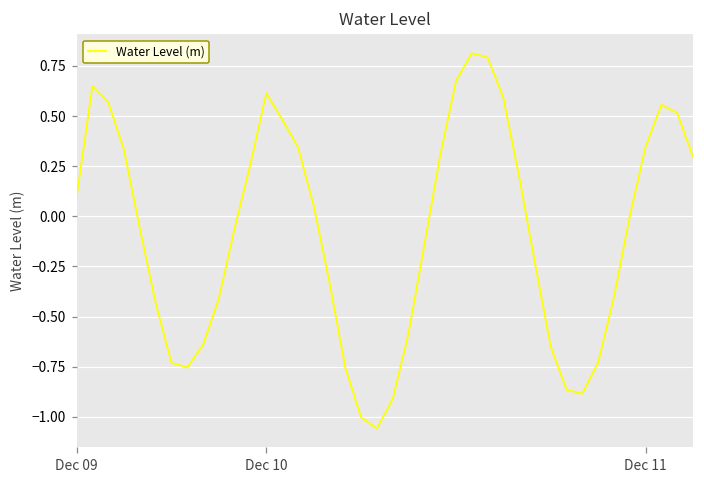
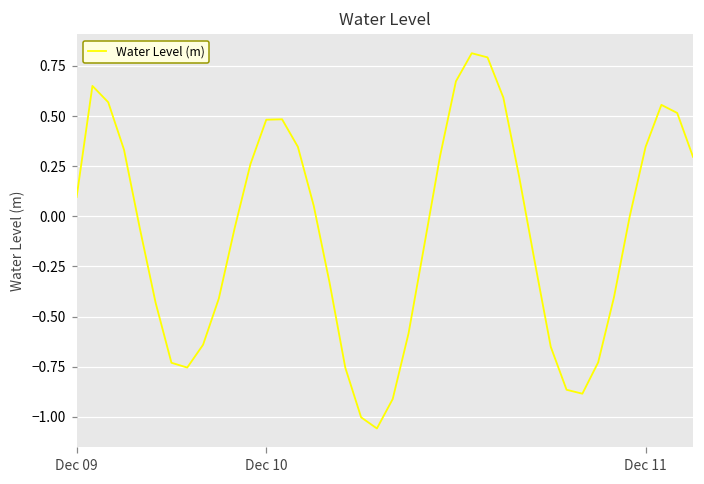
  {
    "Dec 09": 0.10,
-   "Dec 10": 0.61,
+   "Dec 10": 0.48,
    "Dec 11": 0.35
  }
